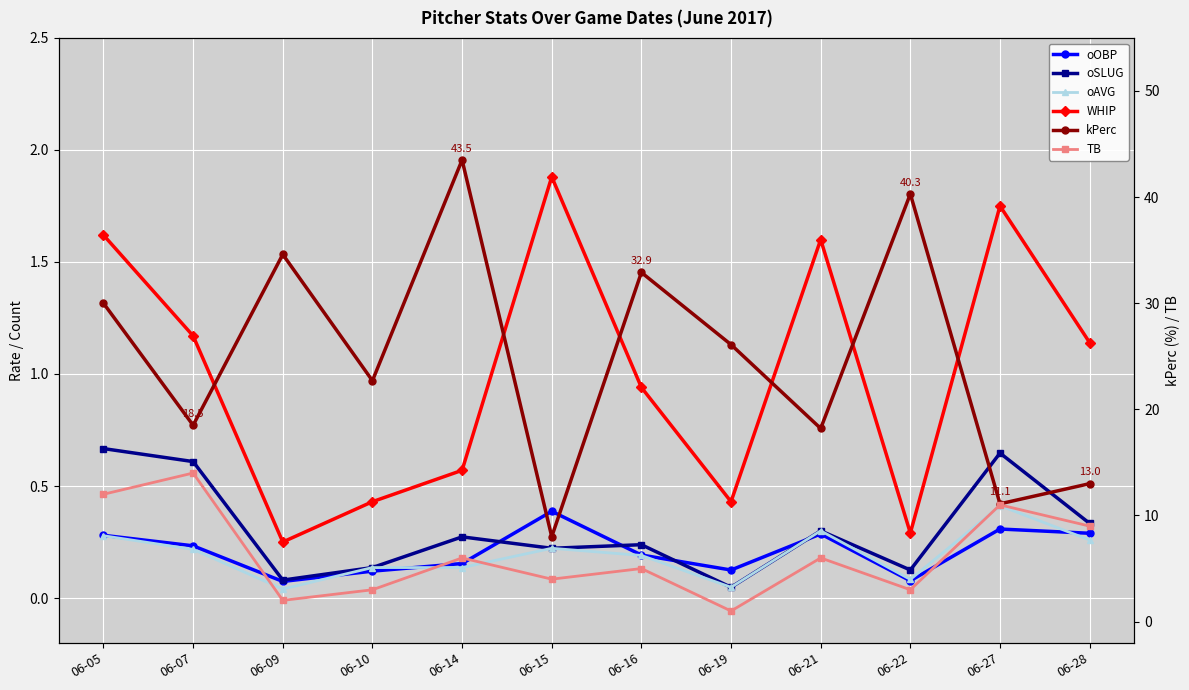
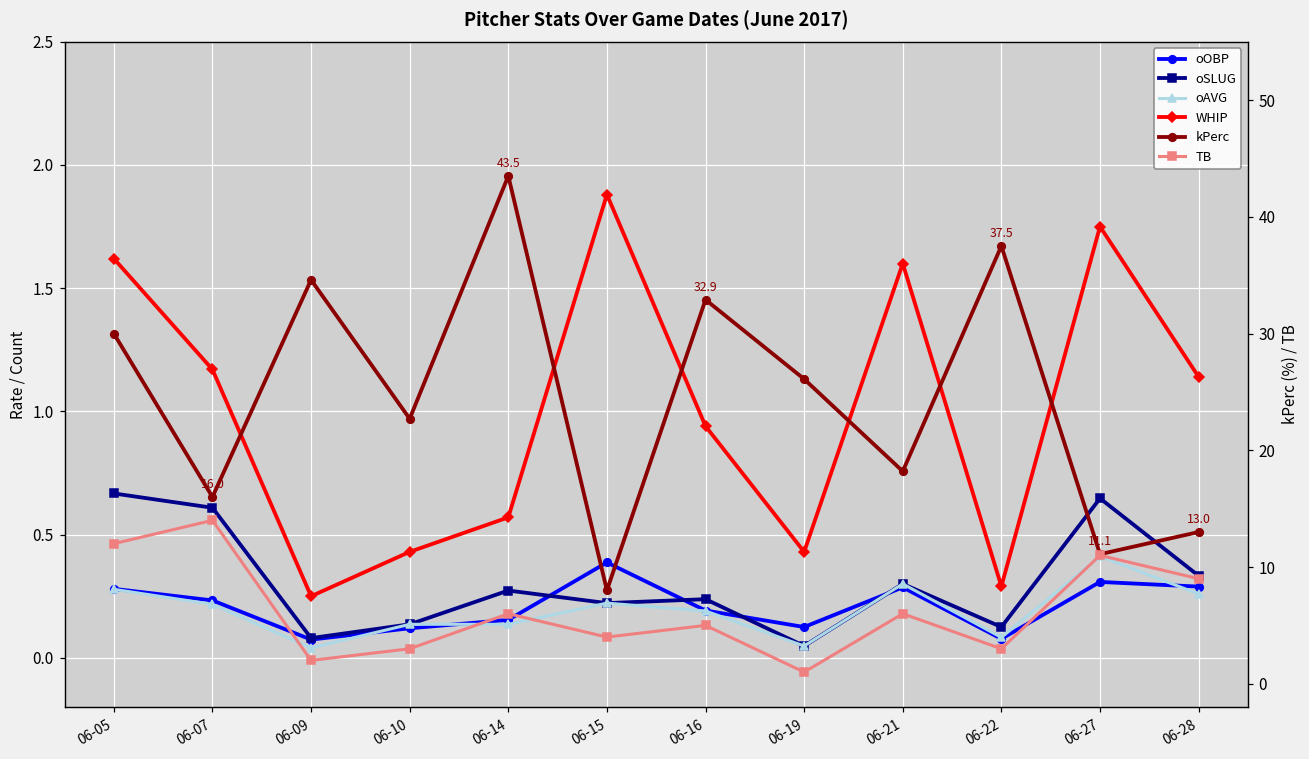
  {
    "kPerc": {
-     "06-07": 18.5,
+     "06-07": 16.0,
      "06-14": 43.5,
      "06-16": 32.9,
-     "06-22": 40.3,
+     "06-22": 37.5,
      "06-28": 13.0
    }
  }
